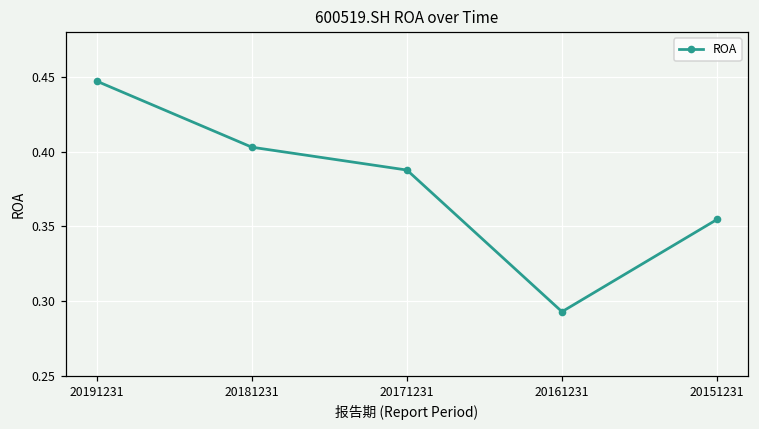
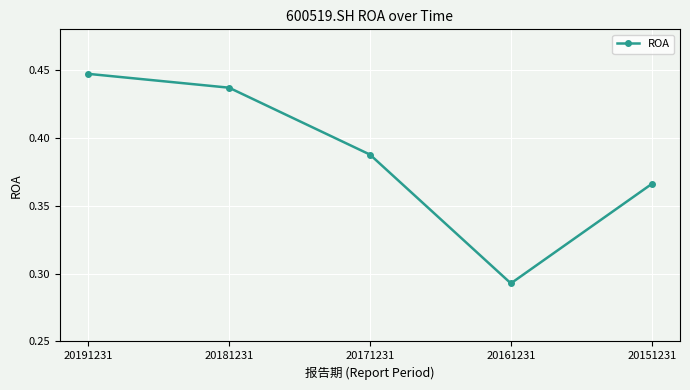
  {
    "20191231": 0.447,
-   "20181231": 0.403,
+   "20181231": 0.437,
    "20171231": 0.388,
    "20161231": 0.293,
-   "20151231": 0.355
+   "20151231": 0.366
  }
